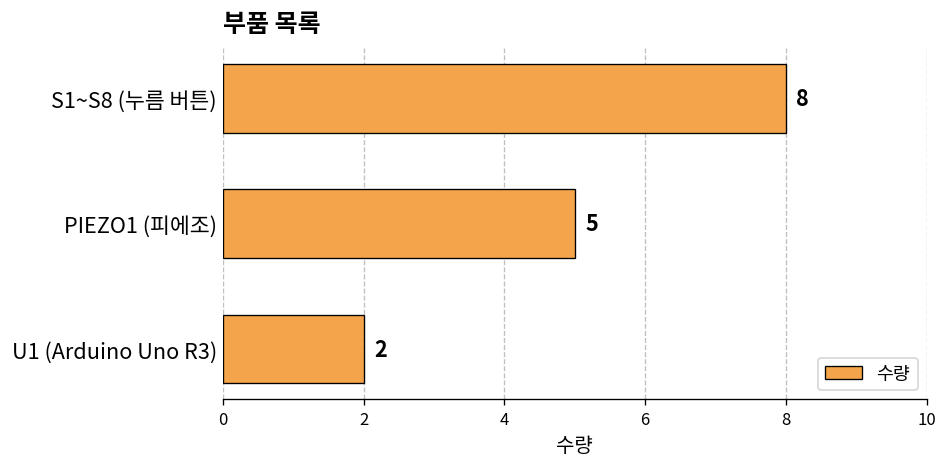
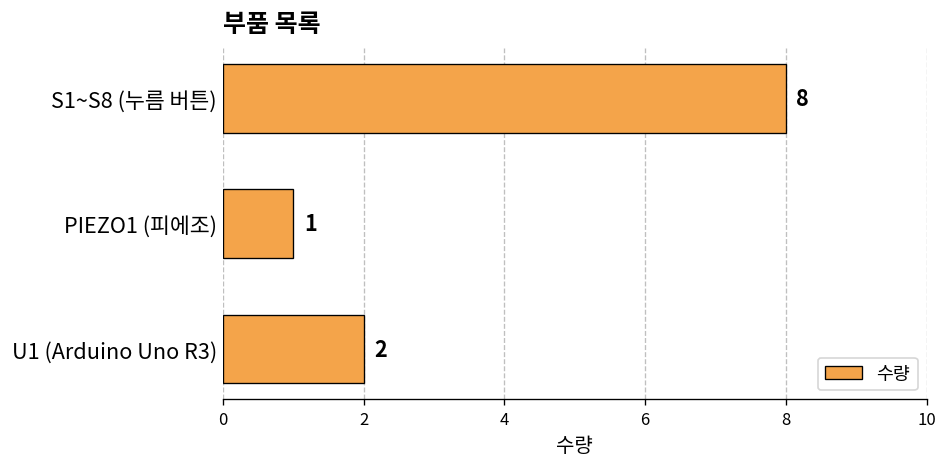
  {
    "S1~S8 (누름 버튼)": 8,
-   "PIEZO1 (피에조)": 5,
+   "PIEZO1 (피에조)": 1,
    "U1 (Arduino Uno R3)": 2
  }
